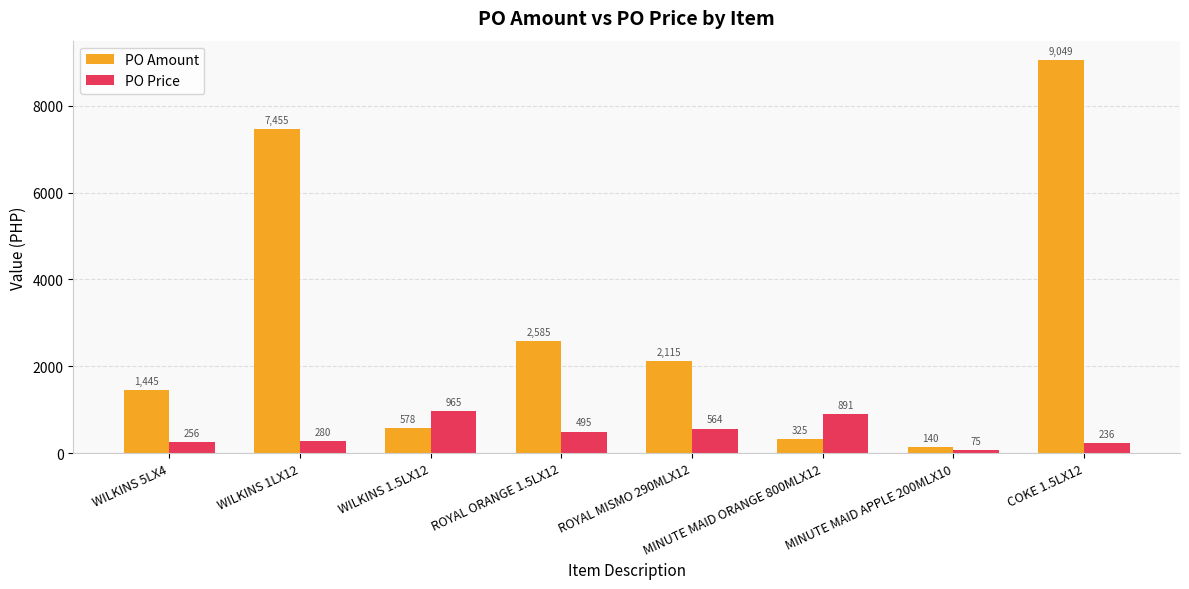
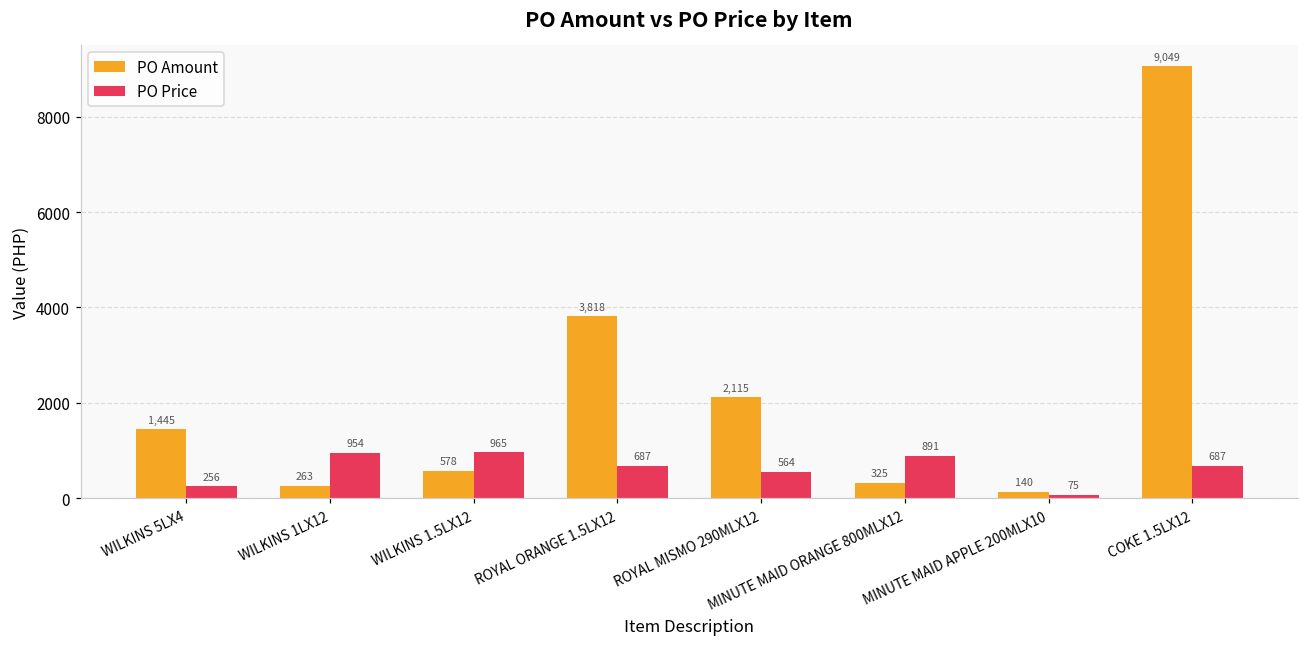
  {
    "PO Amount": {
      "WILKINS 5LX4": "1,445",
-     "WILKINS 1LX12": "7,455",
+     "WILKINS 1LX12": "263",
      "WILKINS 1.5LX12": "578",
-     "ROYAL ORANGE 1.5LX12": "2,585",
+     "ROYAL ORANGE 1.5LX12": "3,818",
      "ROYAL MISMO 290MLX12": "2,115",
      "MINUTE MAID ORANGE 800MLX12": "325",
      "MINUTE MAID APPLE 200MLX10": "140",
      "COKE 1.5LX12": "9,049"
    },
    "PO Price": {
      "WILKINS 5LX4": "256",
-     "WILKINS 1LX12": "280",
+     "WILKINS 1LX12": "954",
      "WILKINS 1.5LX12": "965",
-     "ROYAL ORANGE 1.5LX12": "495",
+     "ROYAL ORANGE 1.5LX12": "687",
      "ROYAL MISMO 290MLX12": "564",
      "MINUTE MAID ORANGE 800MLX12": "891",
      "MINUTE MAID APPLE 200MLX10": "75",
-     "COKE 1.5LX12": "236"
+     "COKE 1.5LX12": "687"
    }
  }
